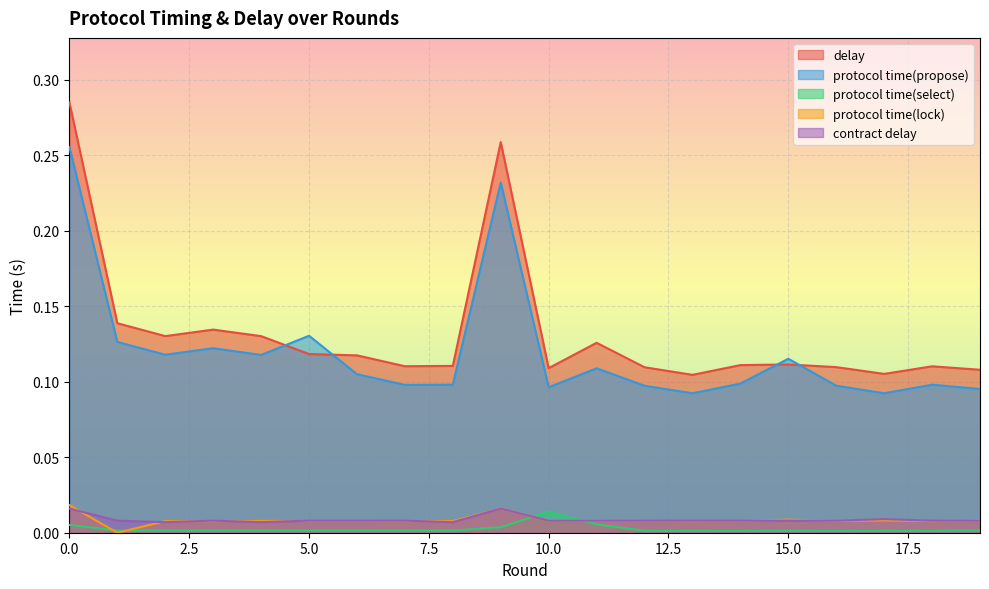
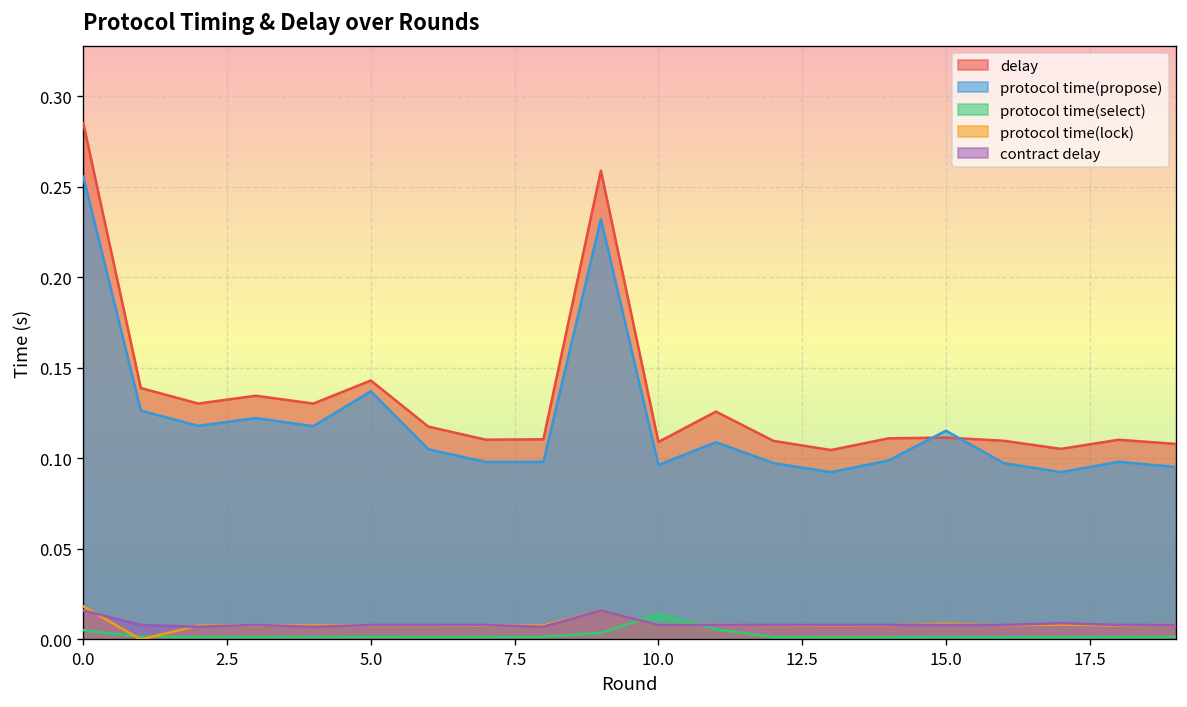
  {
    "delay": {
      "0.0": 0.285,
-     "5.0": 0.118,
+     "5.0": 0.143,
      "10.0": 0.109,
      "15.0": 0.111
    },
    "protocol time(propose)": {
      "0.0": 0.255,
-     "5.0": 0.130,
+     "5.0": 0.137,
      "10.0": 0.096,
      "15.0": 0.115
    },
    "protocol time(select)": {
      "0.0": 0.005,
      "5.0": 0.001,
      "10.0": 0.014,
      "15.0": 0.001
    },
    "protocol time(lock)": {
      "0.0": 0.018
    },
    "contract delay": {
      "0.0": 0.016
    }
  }
